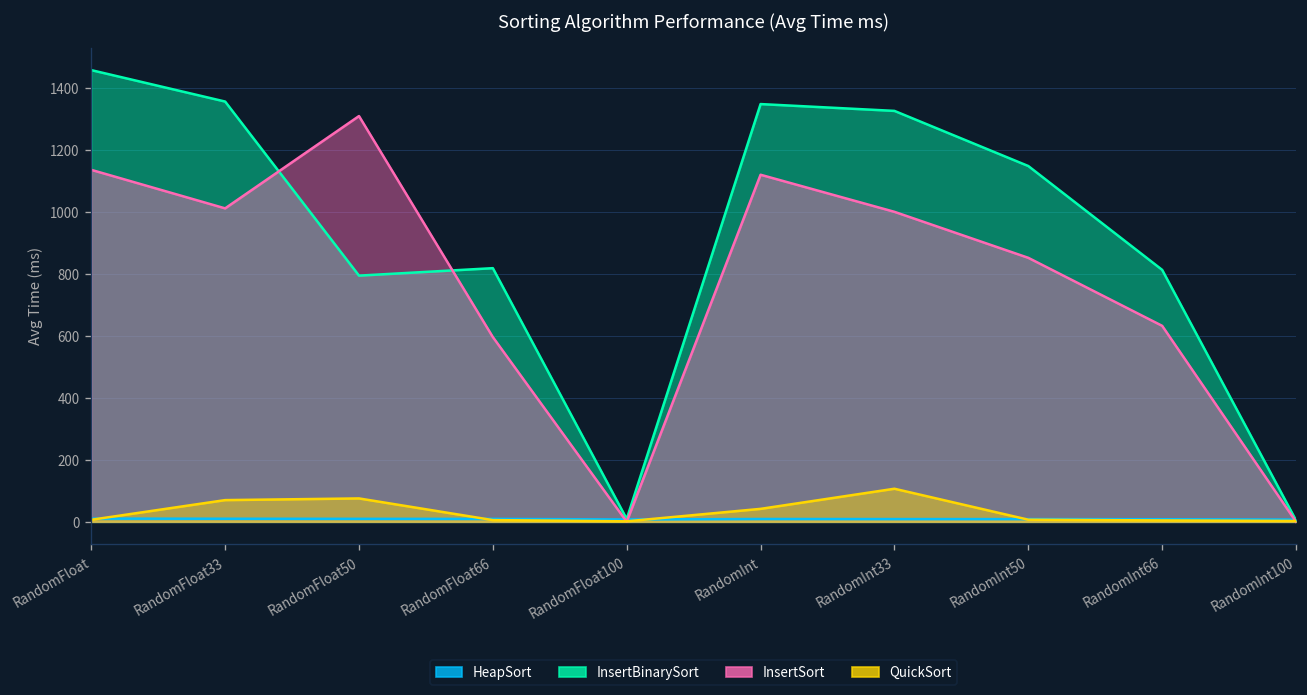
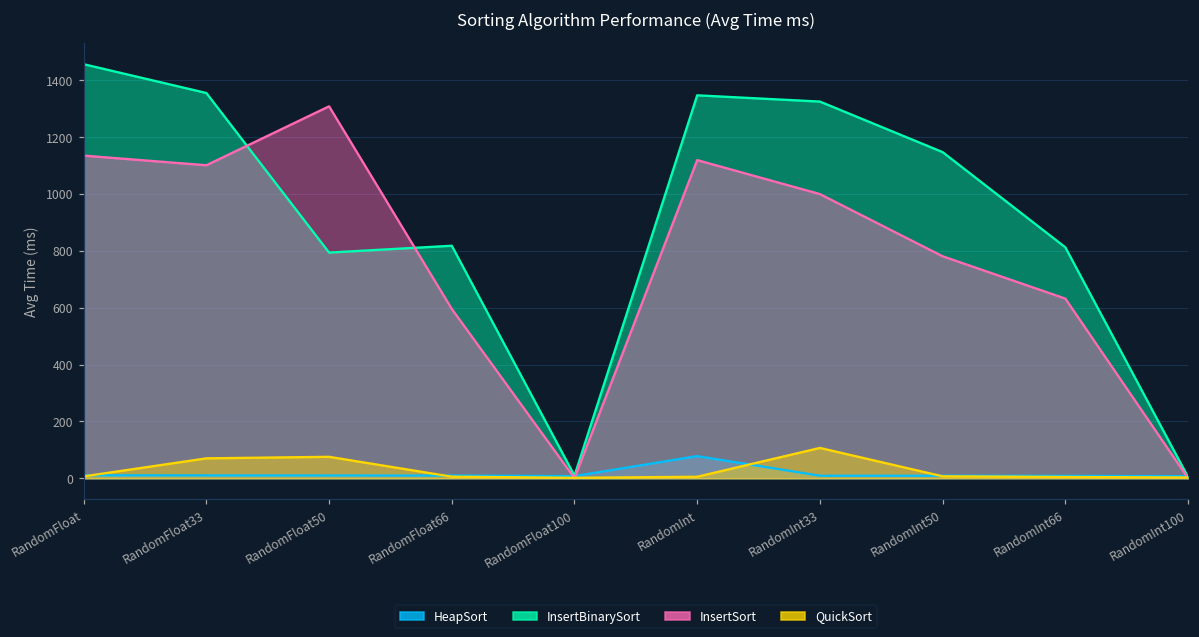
  {
    "HeapSort": {
      "RandomFloat33": 10,
      "RandomFloat50": 10,
-     "RandomInt": 10,
+     "RandomInt": 80,
      "RandomInt33": 10
    },
    "InsertBinarySort": {
      "RandomFloat": 1460,
      "RandomFloat33": 1360,
      "RandomFloat50": 790,
      "RandomFloat66": 820,
      "RandomInt": 1350,
      "RandomInt33": 1330,
      "RandomInt50": 1150,
      "RandomInt66": 810
    },
    "InsertSort": {
      "RandomFloat": 1140,
-     "RandomFloat33": 1010,
+     "RandomFloat33": 1100,
      "RandomFloat50": 1310,
      "RandomFloat66": 600,
      "RandomInt": 1120,
      "RandomInt33": 1000,
-     "RandomInt50": 850,
+     "RandomInt50": 780,
      "RandomInt66": 630
    },
    "QuickSort": {
      "RandomFloat33": 70,
      "RandomFloat50": 80,
-     "RandomInt": 40,
+     "RandomInt": 10,
      "RandomInt33": 110
    }
  }
